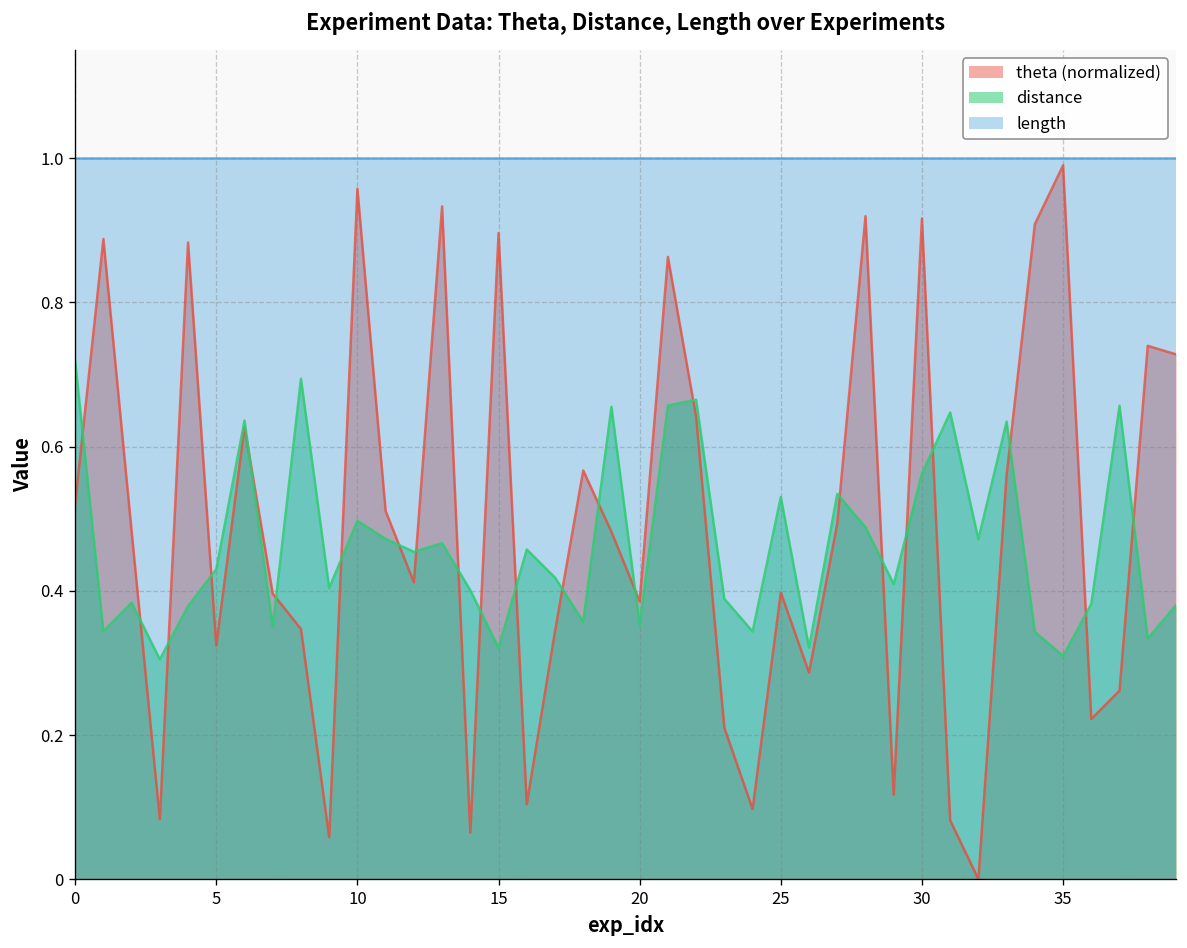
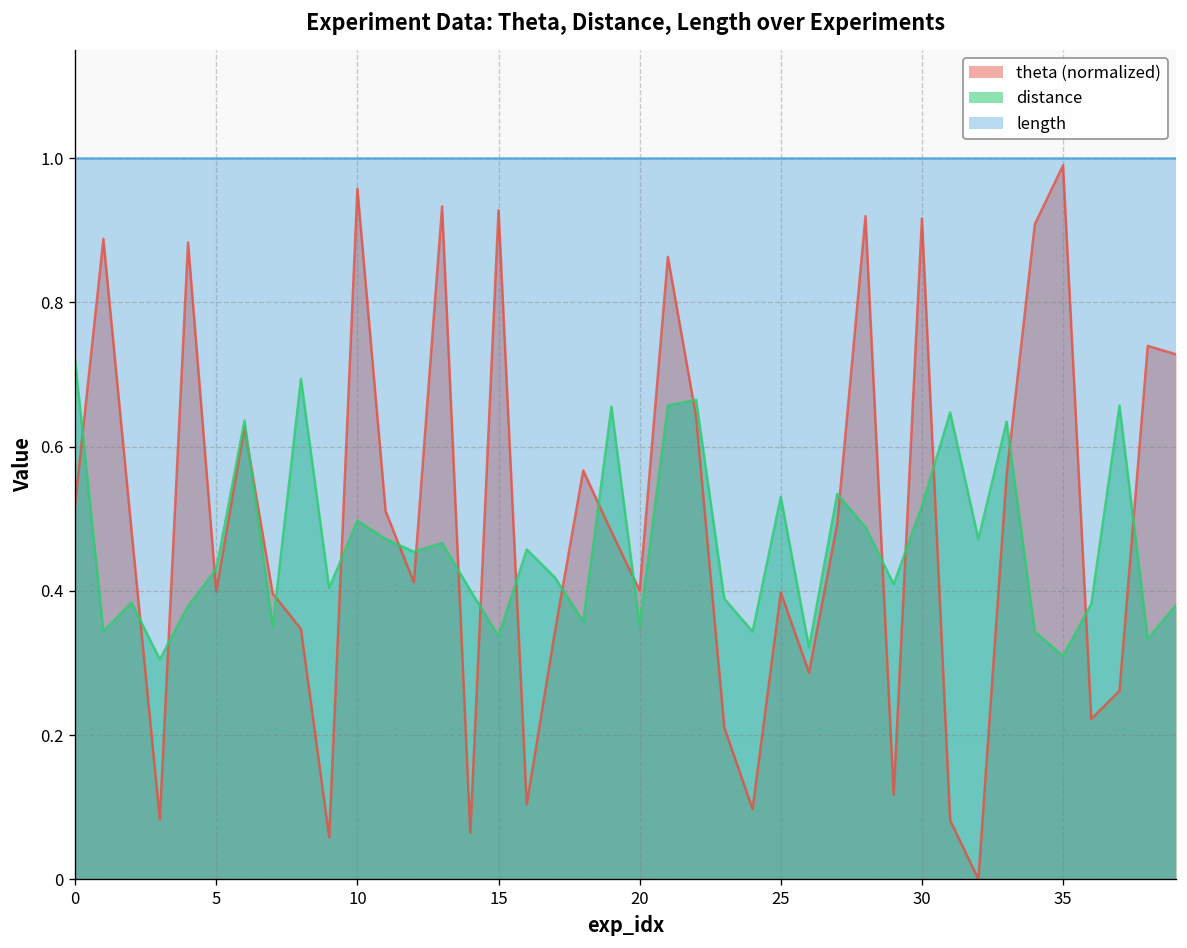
  {
    "theta (normalized)": {
      "0": 0.52,
-     "5": 0.32,
+     "5": 0.40,
      "10": 0.96,
-     "15": 0.90,
-     "20": 0.39,
+     "15": 0.93,
+     "20": 0.40,
      "25": 0.40,
      "30": 0.92,
      "35": 0.99
    },
    "distance": {
      "0": 0.72,
      "5": 0.43,
      "10": 0.50,
-     "15": 0.32,
+     "15": 0.34,
      "20": 0.35,
      "25": 0.53,
-     "30": 0.56,
+     "30": 0.52,
      "35": 0.31
    },
    "length": {
      "0": 1.00,
      "5": 1.00,
      "10": 1.00,
      "15": 1.00,
      "20": 1.00,
      "25": 1.00,
      "30": 1.00,
      "35": 1.00
    }
  }
